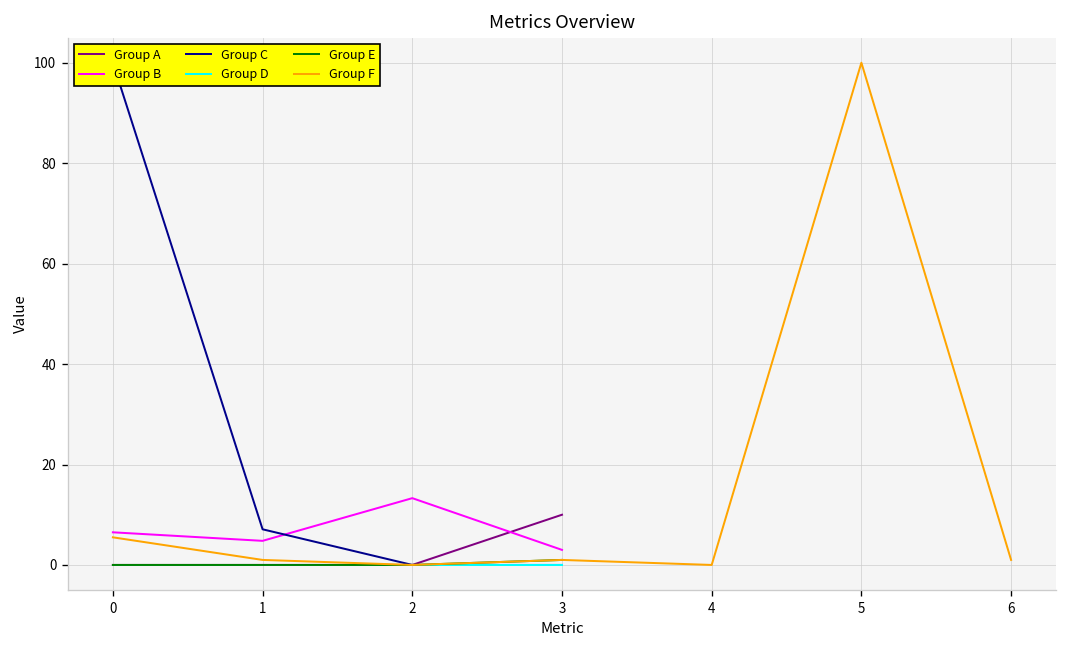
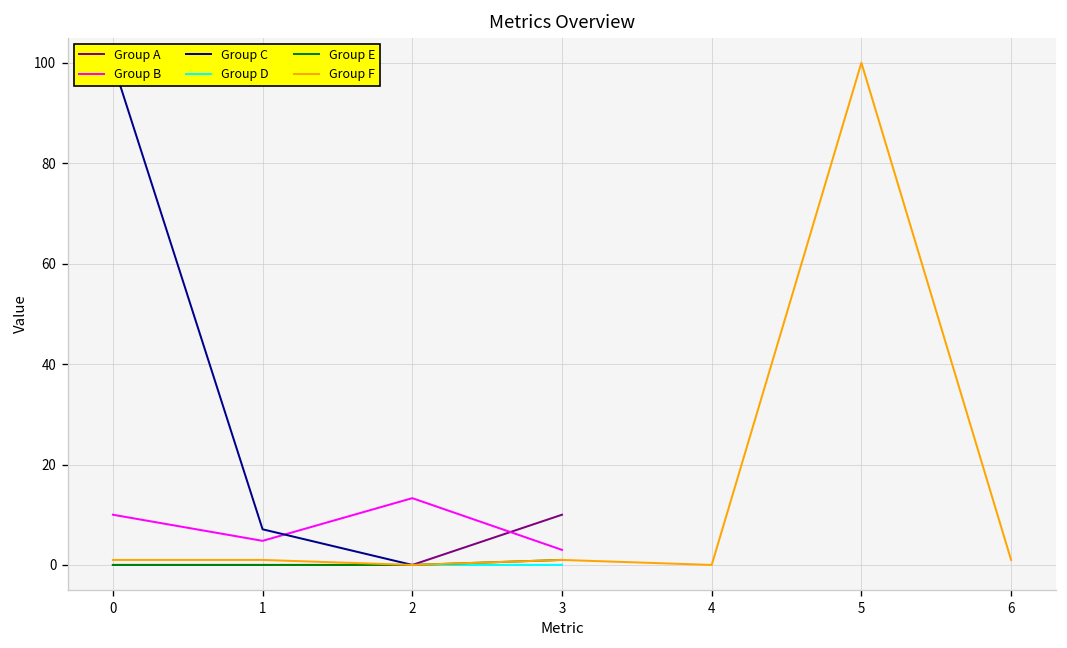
  {
    "Group A": {
      "3": 10
    },
    "Group B": {
-     "0": 7,
+     "0": 10,
      "1": 5,
      "2": 13,
      "3": 3
    },
    "Group C": {
      "1": 7
    },
    "Group F": {
-     "0": 6,
+     "0": 1,
      "1": 1,
      "4": 0,
      "5": 100,
      "6": 1
    }
  }
